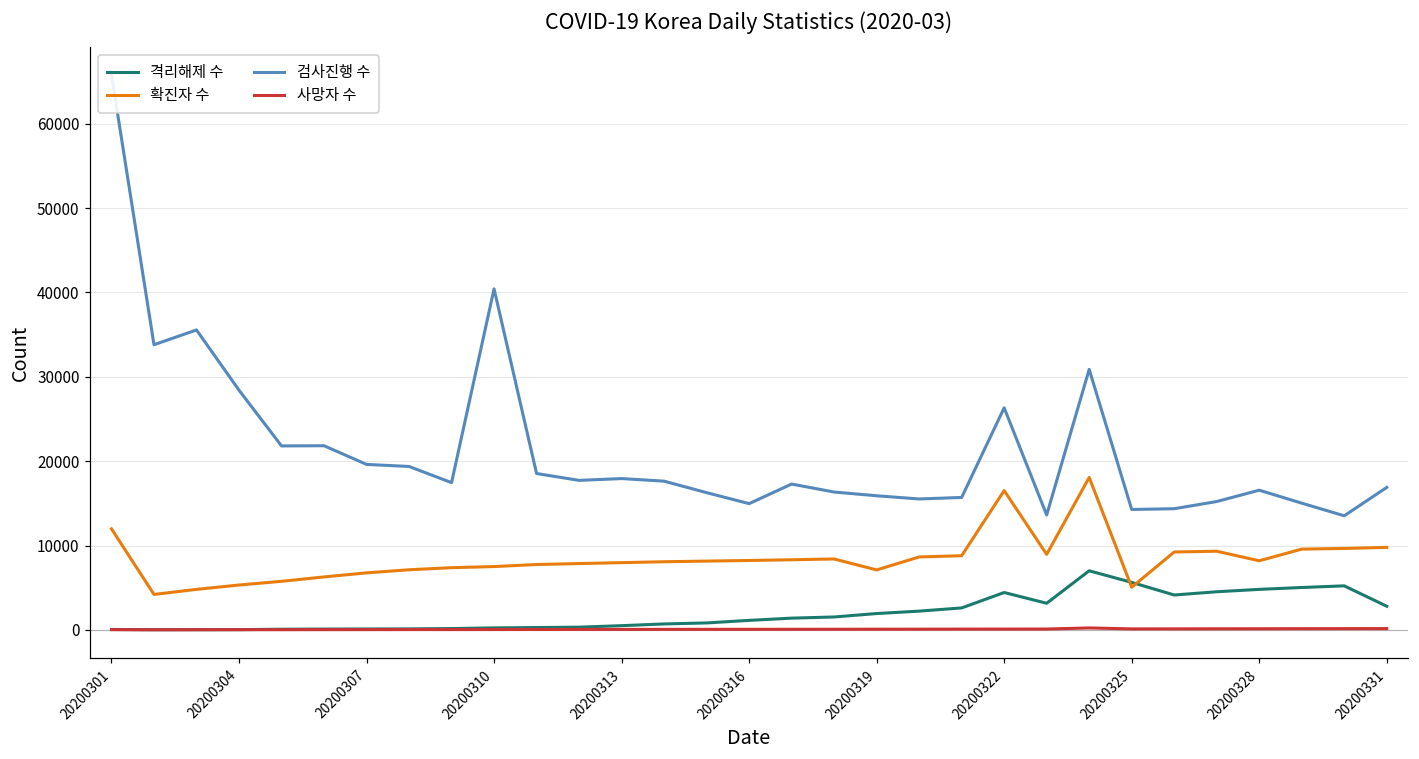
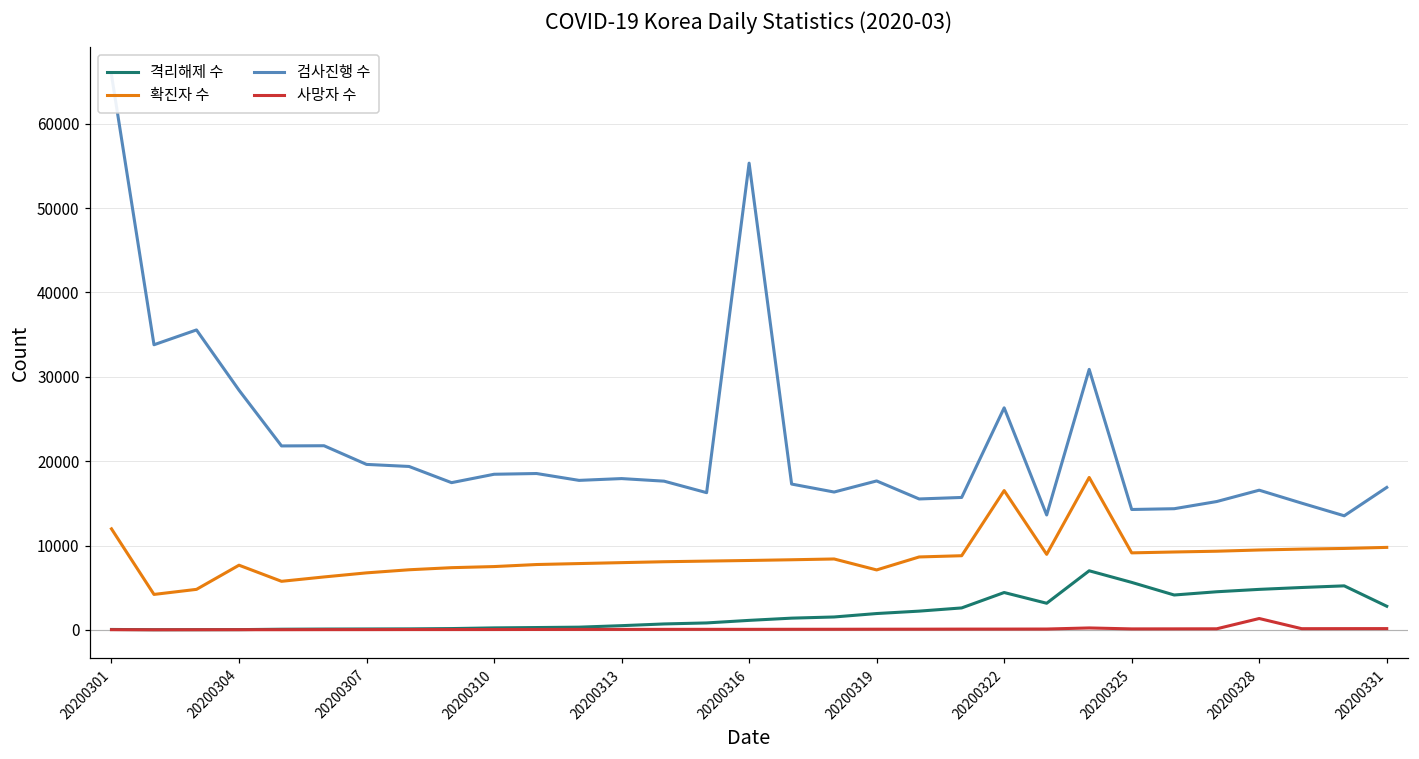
  {
    "격리해제 수": {
      "20200313": 1000,
      "20200316": 1000,
      "20200319": 2000,
      "20200322": 4000,
      "20200325": 6000,
      "20200328": 5000,
      "20200331": 3000
    },
    "확진자 수": {
      "20200301": 12000,
-     "20200304": 5000,
+     "20200304": 8000,
      "20200307": 7000,
      "20200310": 8000,
      "20200313": 8000,
      "20200316": 8000,
      "20200319": 7000,
      "20200322": 17000,
-     "20200325": 5000,
-     "20200328": 8000,
+     "20200325": 9000,
+     "20200328": 9000,
      "20200331": 10000
    },
    "검사진행 수": {
      "20200304": 28000,
      "20200307": 20000,
-     "20200310": 40000,
+     "20200310": 18000,
      "20200313": 18000,
-     "20200316": 15000,
-     "20200319": 16000,
+     "20200316": 55000,
+     "20200319": 18000,
      "20200322": 26000,
      "20200325": 14000,
      "20200328": 17000,
      "20200331": 17000
    },
    "사망자 수": {
      "20200313": 0,
      "20200316": 0,
      "20200319": 0,
      "20200322": 0,
      "20200325": 0,
-     "20200328": 0,
+     "20200328": 1000,
      "20200331": 0
    }
  }
